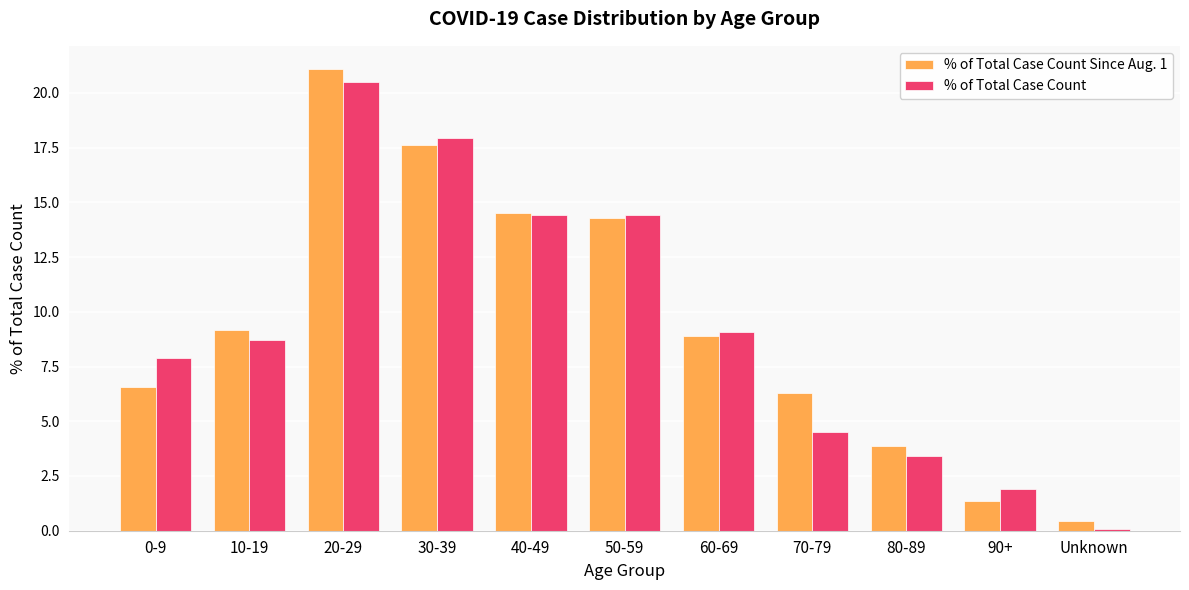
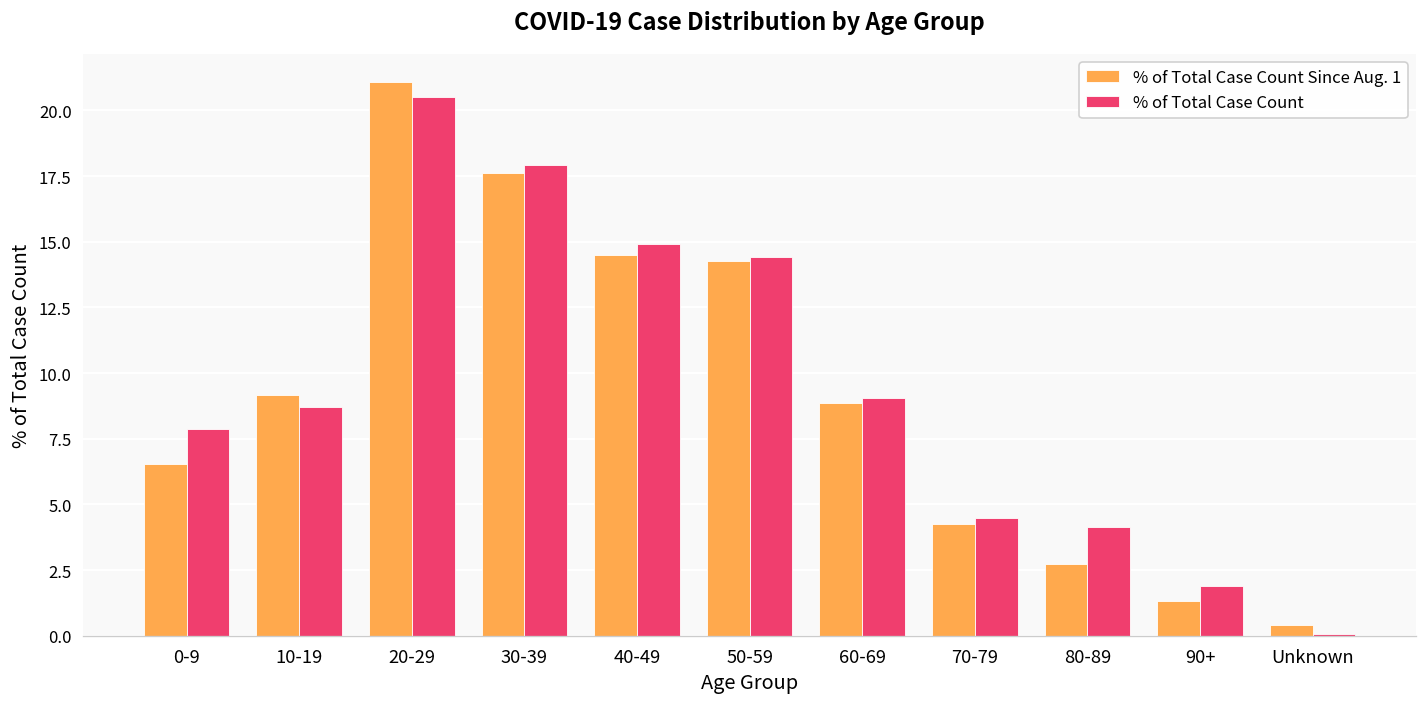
  {
    "% of Total Case Count Since Aug. 1": {
      "0-9": 6.6,
      "10-19": 9.2,
      "20-29": 21.1,
      "30-39": 17.6,
      "40-49": 14.5,
      "50-59": 14.3,
      "60-69": 8.9,
-     "70-79": 6.3,
-     "80-89": 3.9,
+     "70-79": 4.3,
+     "80-89": 2.7,
      "90+": 1.3,
      "Unknown": 0.4
    },
    "% of Total Case Count": {
      "0-9": 7.9,
      "10-19": 8.7,
      "20-29": 20.5,
      "30-39": 17.9,
-     "40-49": 14.4,
+     "40-49": 14.9,
      "50-59": 14.4,
      "60-69": 9.1,
      "70-79": 4.5,
-     "80-89": 3.4,
+     "80-89": 4.2,
      "90+": 1.9
    }
  }
